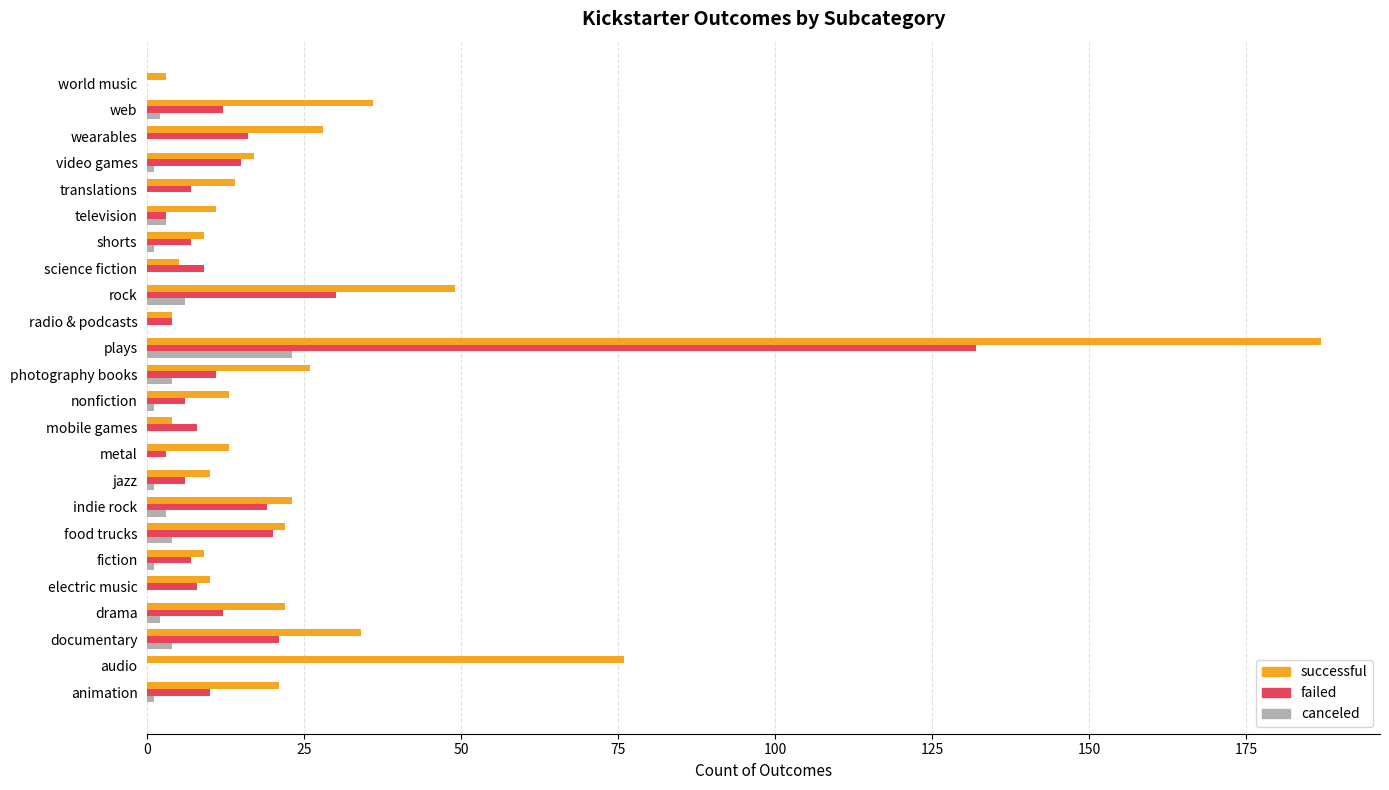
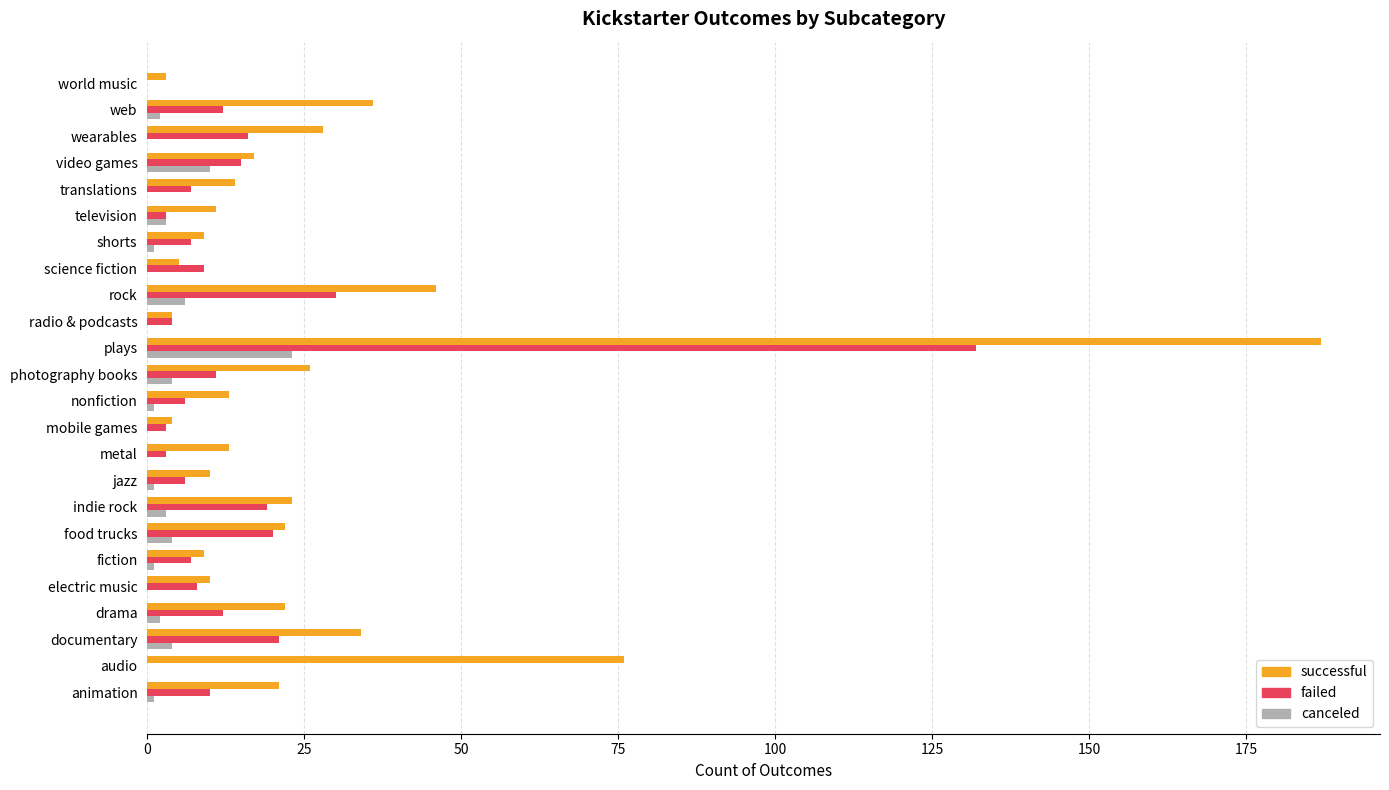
  {
    "successful": {
      "world music": 3,
      "web": 36,
      "wearables": 28,
      "video games": 17,
      "translations": 14,
      "television": 11,
      "shorts": 9,
      "science fiction": 5,
-     "rock": 49,
+     "rock": 46,
      "radio & podcasts": 4,
      "plays": 187,
      "photography books": 26,
      "nonfiction": 13,
      "mobile games": 4,
      "metal": 13,
      "jazz": 10,
      "indie rock": 23,
      "food trucks": 22,
      "fiction": 9,
      "electric music": 10,
      "drama": 22,
      "documentary": 34,
      "audio": 76,
      "animation": 21
    },
    "failed": {
      "world music": 0,
      "web": 12,
      "wearables": 16,
      "video games": 15,
      "translations": 7,
      "television": 3,
      "shorts": 7,
      "science fiction": 9,
      "rock": 30,
      "radio & podcasts": 4,
      "plays": 132,
      "photography books": 11,
      "nonfiction": 6,
-     "mobile games": 8,
+     "mobile games": 3,
      "metal": 3,
      "jazz": 6,
      "indie rock": 19,
      "food trucks": 20,
      "fiction": 7,
      "electric music": 8,
      "drama": 12,
      "documentary": 21,
      "audio": 0,
      "animation": 10
    },
    "canceled": {
      "world music": 0,
      "web": 2,
      "wearables": 0,
-     "video games": 1,
+     "video games": 10,
      "translations": 0,
      "television": 3,
      "shorts": 1,
      "science fiction": 0,
      "rock": 6,
      "radio & podcasts": 0,
      "plays": 23,
      "photography books": 4,
      "nonfiction": 1,
      "mobile games": 0,
      "metal": 0,
      "jazz": 1,
      "indie rock": 3,
      "food trucks": 4,
      "fiction": 1,
      "electric music": 0,
      "drama": 2,
      "documentary": 4,
      "audio": 0,
      "animation": 1
    }
  }
